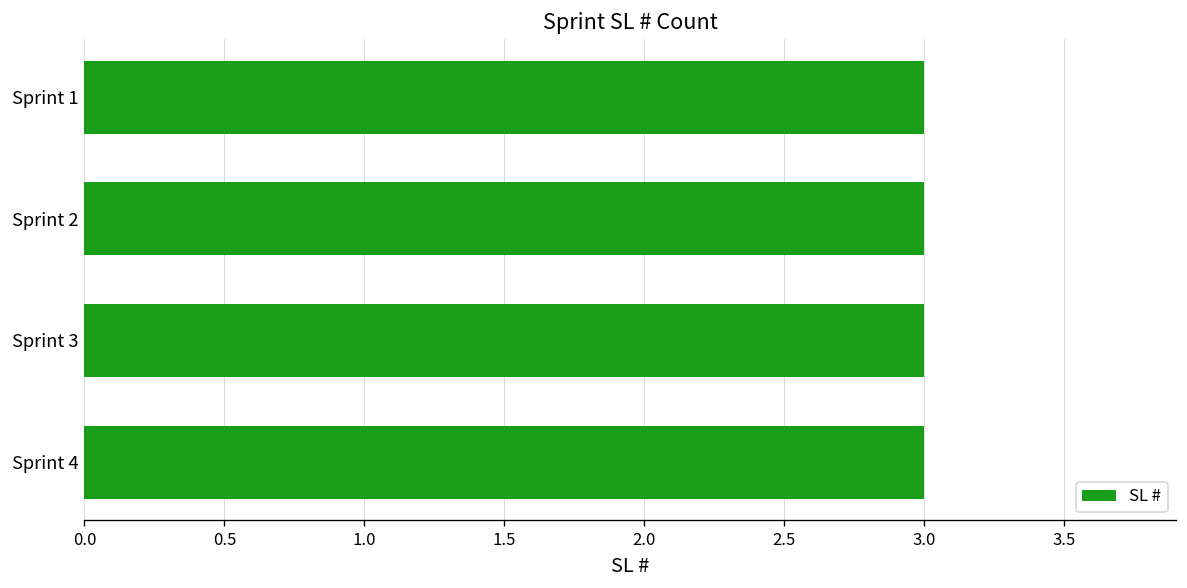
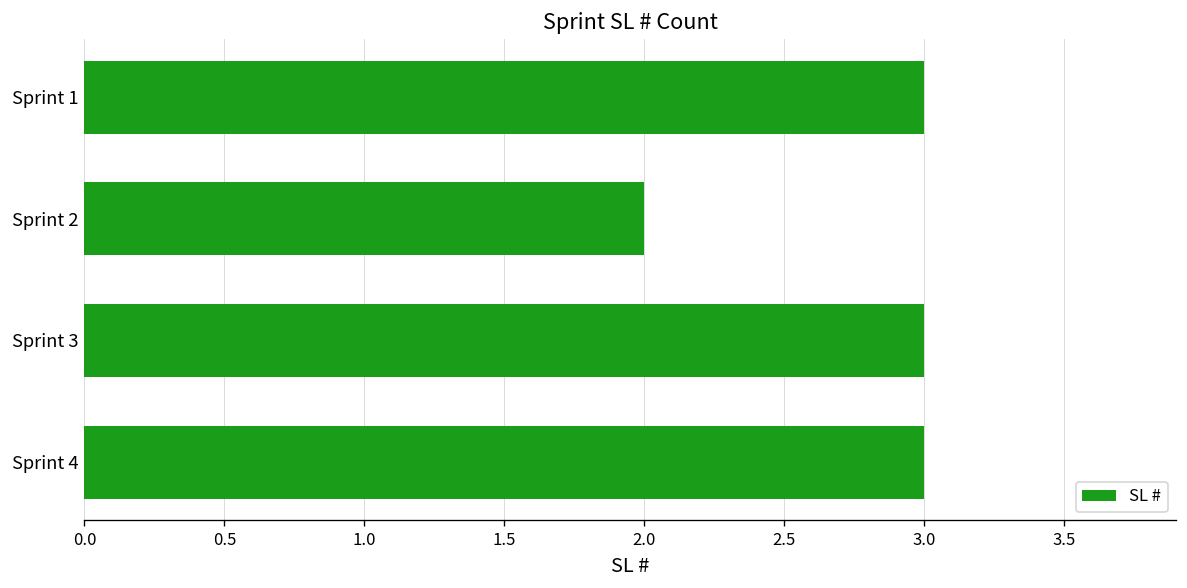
  {
    "Sprint 1": 3,
-   "Sprint 2": 3,
+   "Sprint 2": 2,
    "Sprint 3": 3,
    "Sprint 4": 3
  }
